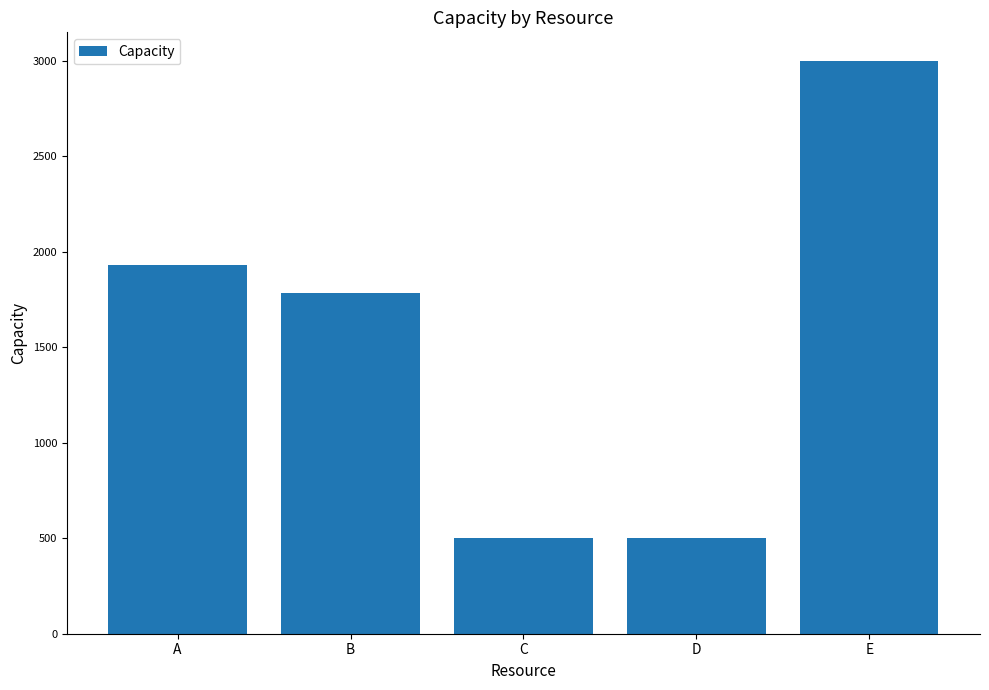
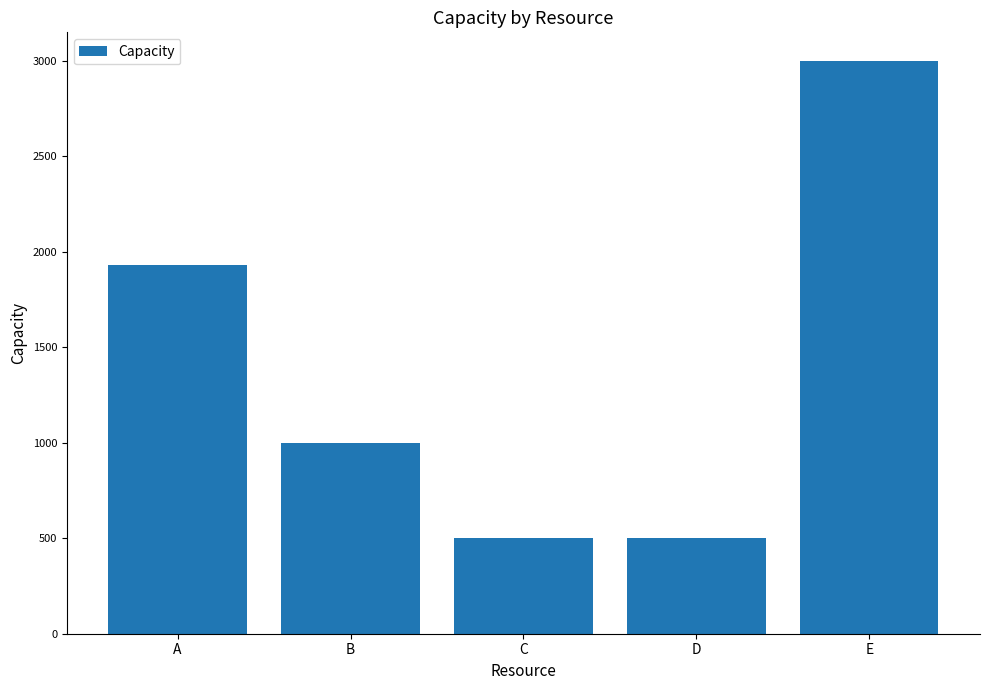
  {
    "A": 1930,
-   "B": 1780,
+   "B": 1000,
    "C": 500,
    "D": 500,
    "E": 3000
  }
